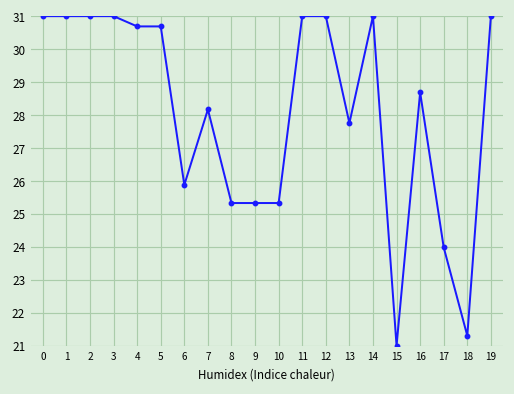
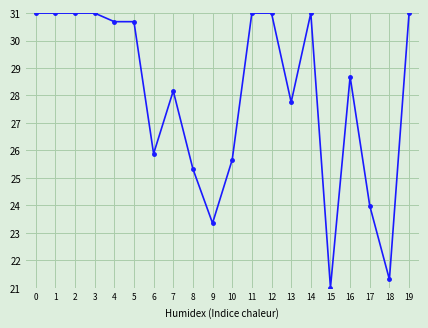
  {
    "0": 31.0,
    "1": 31.0,
    "2": 31.0,
    "3": 31.0,
    "4": 30.7,
    "5": 30.7,
    "6": 25.9,
    "7": 28.2,
    "8": 25.3,
-   "9": 25.3,
-   "10": 25.3,
+   "9": 23.3,
+   "10": 25.7,
    "11": 31.0,
    "12": 31.0,
    "13": 27.8,
    "14": 31.0,
    "15": 21.0,
    "16": 28.7,
    "17": 24.0,
    "18": 21.3,
    "19": 31.0
  }
